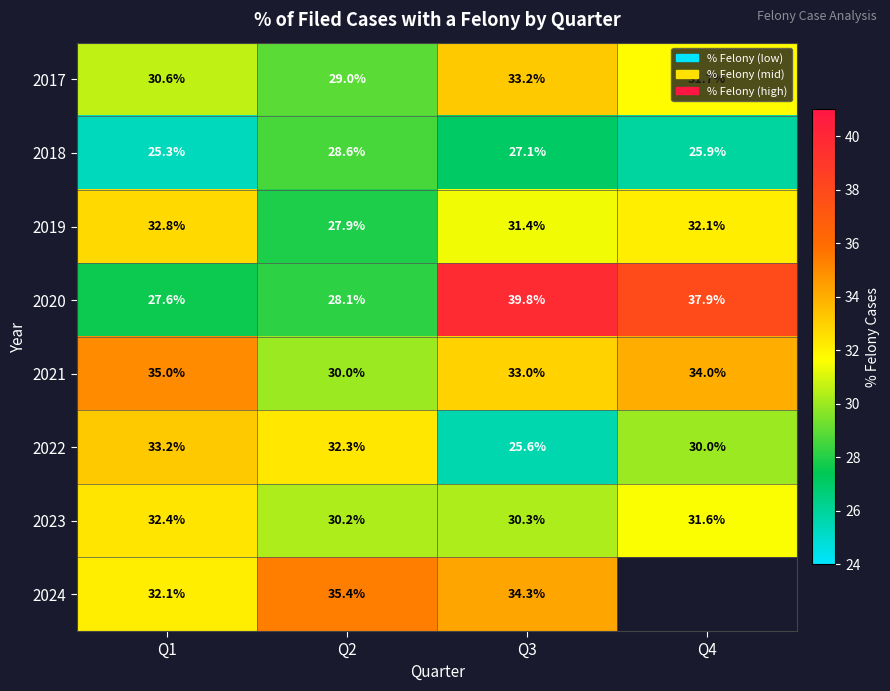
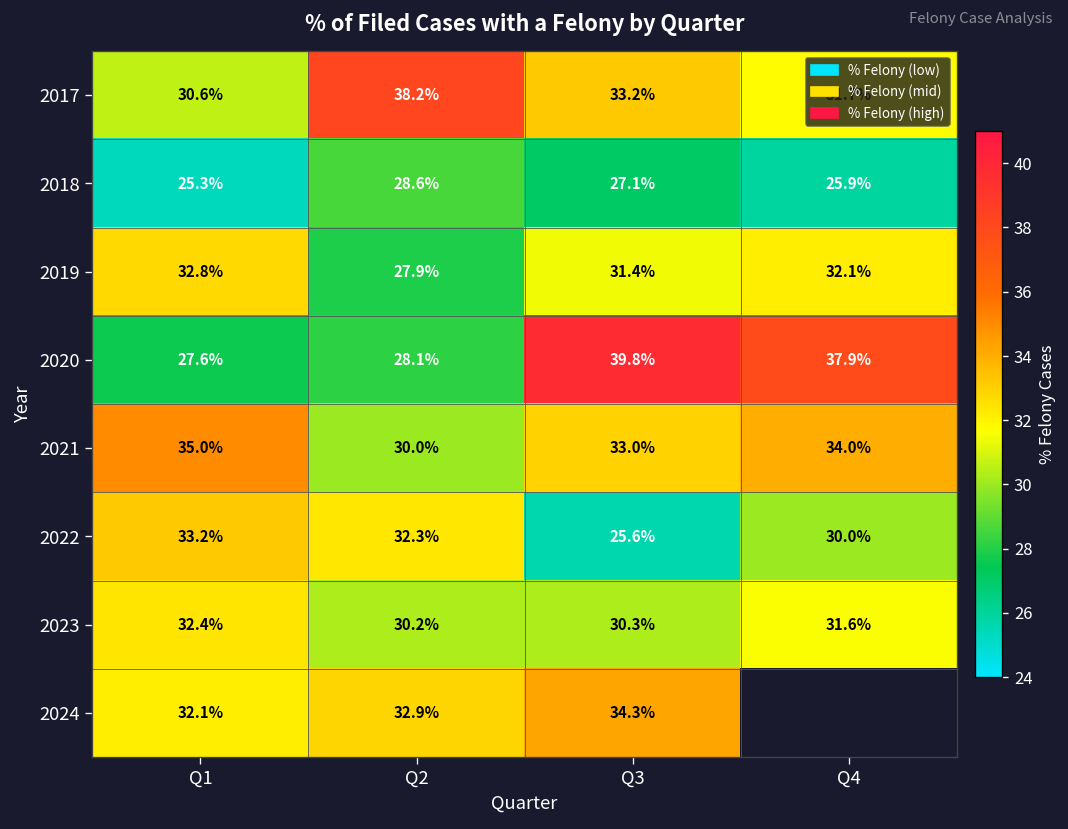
  {
    "2017": {
      "Q1": "30.6%",
-     "Q2": "29.0%",
+     "Q2": "38.2%",
      "Q3": "33.2%"
    },
    "2018": {
      "Q1": "25.3%",
      "Q2": "28.6%",
      "Q3": "27.1%",
      "Q4": "25.9%"
    },
    "2019": {
      "Q1": "32.8%",
      "Q2": "27.9%",
      "Q3": "31.4%",
      "Q4": "32.1%"
    },
    "2020": {
      "Q1": "27.6%",
      "Q2": "28.1%",
      "Q3": "39.8%",
      "Q4": "37.9%"
    },
    "2021": {
      "Q1": "35.0%",
      "Q2": "30.0%",
      "Q3": "33.0%",
      "Q4": "34.0%"
    },
    "2022": {
      "Q1": "33.2%",
      "Q2": "32.3%",
      "Q3": "25.6%",
      "Q4": "30.0%"
    },
    "2023": {
      "Q1": "32.4%",
      "Q2": "30.2%",
      "Q3": "30.3%",
      "Q4": "31.6%"
    },
    "2024": {
      "Q1": "32.1%",
-     "Q2": "35.4%",
+     "Q2": "32.9%",
      "Q3": "34.3%"
    }
  }
